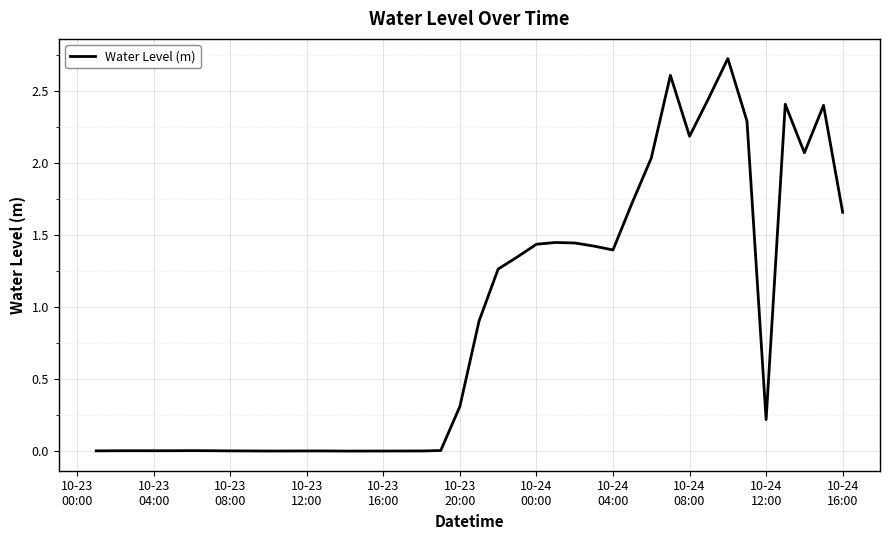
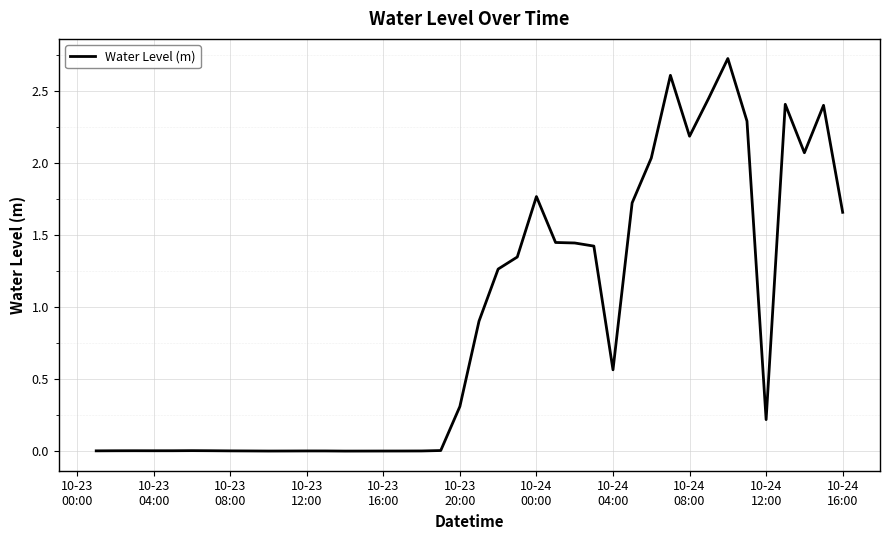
  {
    "10-23 04:00": 0.00,
    "10-23 08:00": 0.00,
    "10-23 12:00": 0.00,
    "10-23 16:00": 0.00,
    "10-23 20:00": 0.31,
-   "10-24 00:00": 1.44,
-   "10-24 04:00": 1.40,
+   "10-24 00:00": 1.77,
+   "10-24 04:00": 0.56,
    "10-24 08:00": 2.19,
    "10-24 12:00": 0.22,
    "10-24 16:00": 1.66
  }
